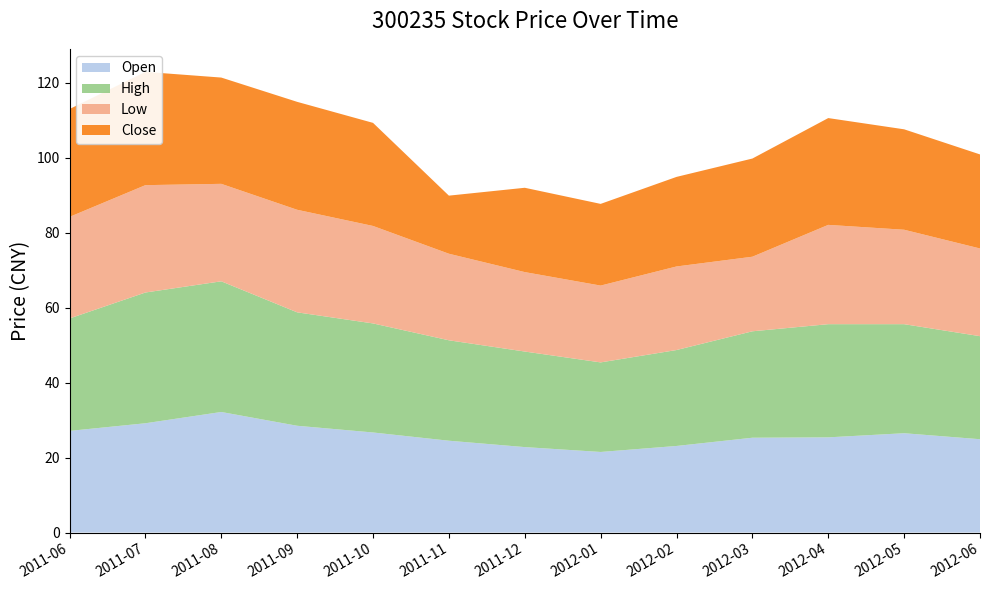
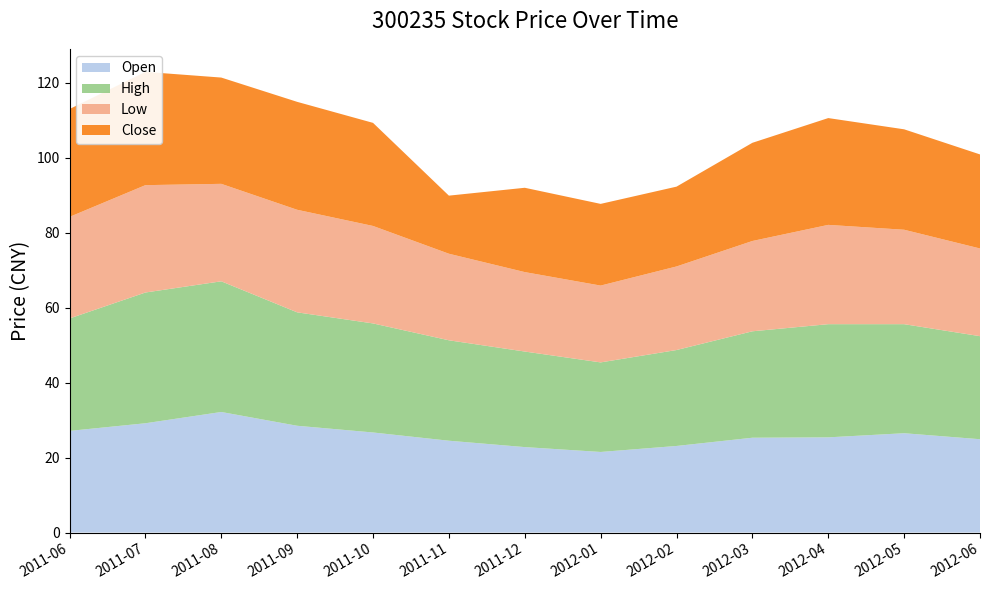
  {
    "Open": {
      "2011-06": 27,
      "2011-07": 29,
      "2011-08": 32,
      "2011-09": 28,
      "2011-10": 27,
      "2011-11": 25,
      "2011-12": 23,
      "2012-01": 22,
      "2012-02": 23,
      "2012-03": 25,
      "2012-04": 25,
      "2012-05": 27,
      "2012-06": 25
    },
    "High": {
      "2011-06": 30,
      "2011-07": 35,
      "2011-08": 35,
      "2011-09": 30,
      "2011-10": 29,
      "2011-11": 27,
      "2011-12": 25,
      "2012-01": 24,
      "2012-02": 26,
      "2012-03": 28,
      "2012-04": 30,
      "2012-05": 29,
      "2012-06": 28
    },
    "Low": {
      "2011-06": 27,
      "2011-07": 29,
      "2011-08": 26,
      "2011-09": 27,
      "2011-10": 26,
      "2011-11": 23,
      "2011-12": 21,
      "2012-01": 21,
      "2012-02": 22,
-     "2012-03": 20,
+     "2012-03": 24,
      "2012-04": 27,
      "2012-05": 25,
      "2012-06": 23
    },
    "Close": {
      "2011-06": 29,
      "2011-08": 28,
      "2011-09": 29,
      "2011-10": 28,
      "2011-11": 16,
      "2011-12": 23,
      "2012-01": 22,
-     "2012-02": 24,
+     "2012-02": 21,
      "2012-03": 26,
      "2012-04": 29,
      "2012-05": 27,
      "2012-06": 25
    }
  }
